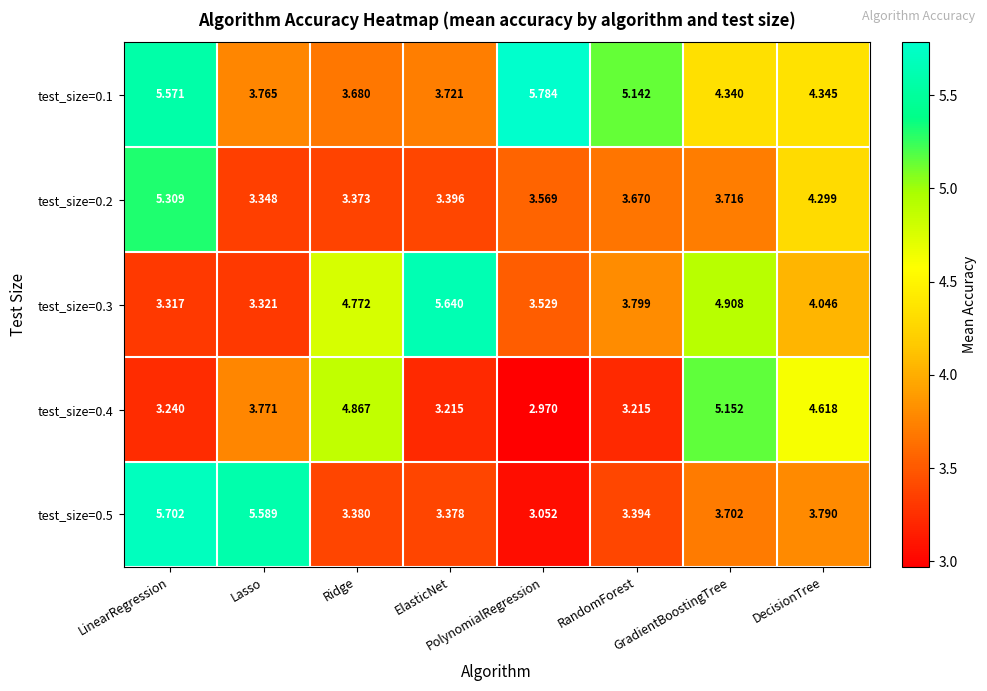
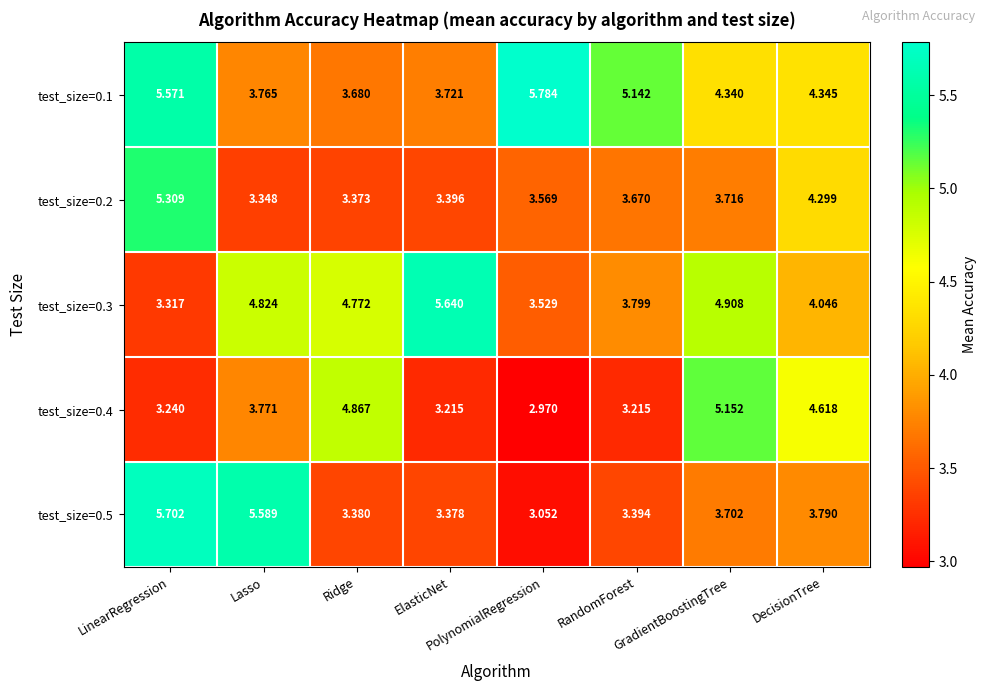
  {
    "test_size=0.1": {
      "LinearRegression": 5.571,
      "Lasso": 3.765,
      "Ridge": 3.680,
      "ElasticNet": 3.721,
      "PolynomialRegression": 5.784,
      "RandomForest": 5.142,
      "GradientBoostingTree": 4.340,
      "DecisionTree": 4.345
    },
    "test_size=0.2": {
      "LinearRegression": 5.309,
      "Lasso": 3.348,
      "Ridge": 3.373,
      "ElasticNet": 3.396,
      "PolynomialRegression": 3.569,
      "RandomForest": 3.670,
      "GradientBoostingTree": 3.716,
      "DecisionTree": 4.299
    },
    "test_size=0.3": {
      "LinearRegression": 3.317,
-     "Lasso": 3.321,
+     "Lasso": 4.824,
      "Ridge": 4.772,
      "ElasticNet": 5.640,
      "PolynomialRegression": 3.529,
      "RandomForest": 3.799,
      "GradientBoostingTree": 4.908,
      "DecisionTree": 4.046
    },
    "test_size=0.4": {
      "LinearRegression": 3.240,
      "Lasso": 3.771,
      "Ridge": 4.867,
      "ElasticNet": 3.215,
      "PolynomialRegression": 2.970,
      "RandomForest": 3.215,
      "GradientBoostingTree": 5.152,
      "DecisionTree": 4.618
    },
    "test_size=0.5": {
      "LinearRegression": 5.702,
      "Lasso": 5.589,
      "Ridge": 3.380,
      "ElasticNet": 3.378,
      "PolynomialRegression": 3.052,
      "RandomForest": 3.394,
      "GradientBoostingTree": 3.702,
      "DecisionTree": 3.790
    }
  }
